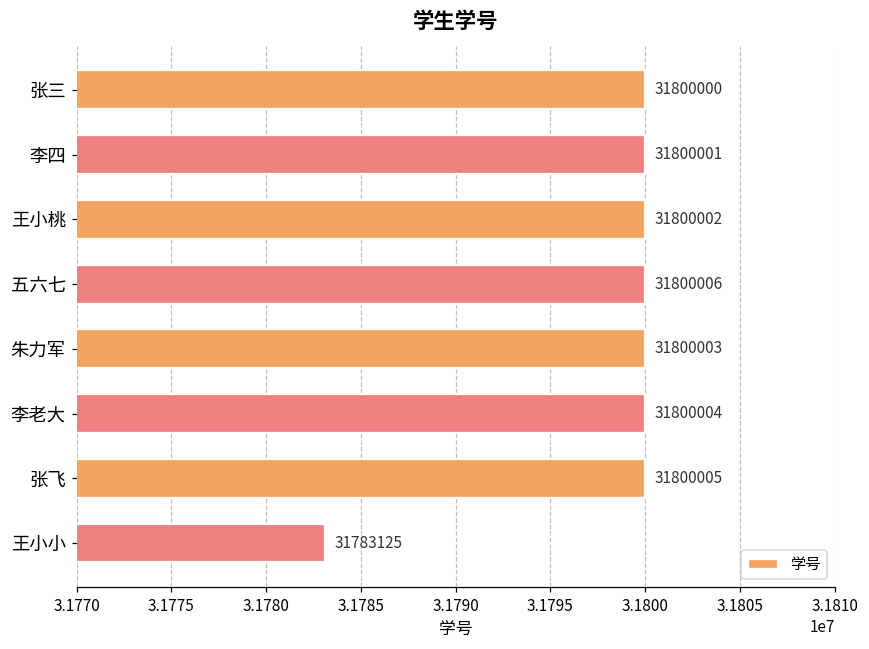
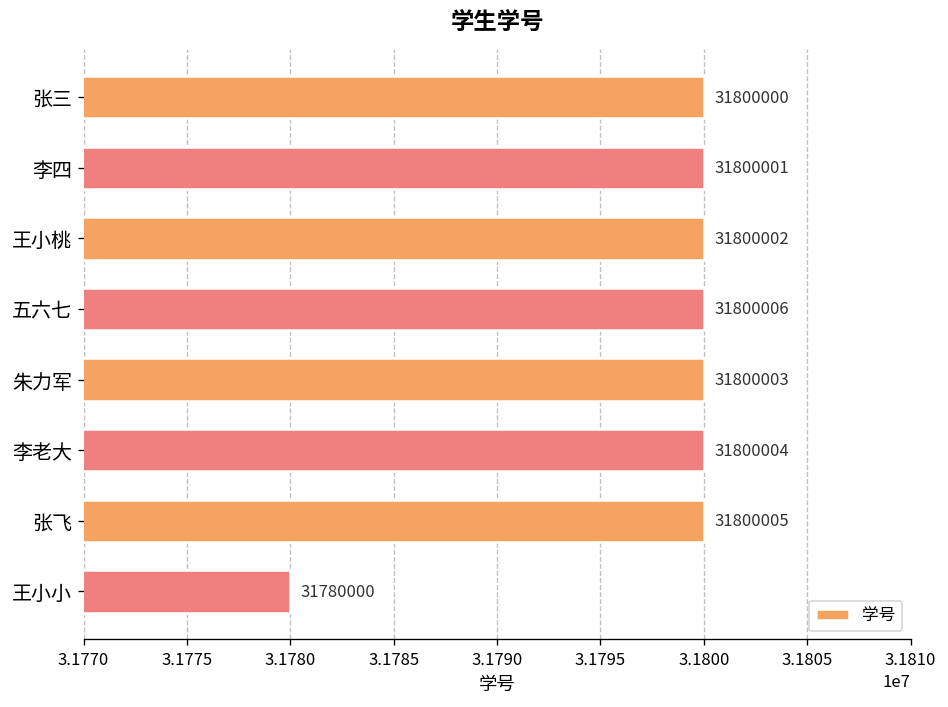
  {
    "张三": 31800000,
    "李四": 31800001,
    "王小桃": 31800002,
    "五六七": 31800006,
    "朱力军": 31800003,
    "李老大": 31800004,
    "张飞": 31800005,
-   "王小小": 31783125
+   "王小小": 31780000
  }
